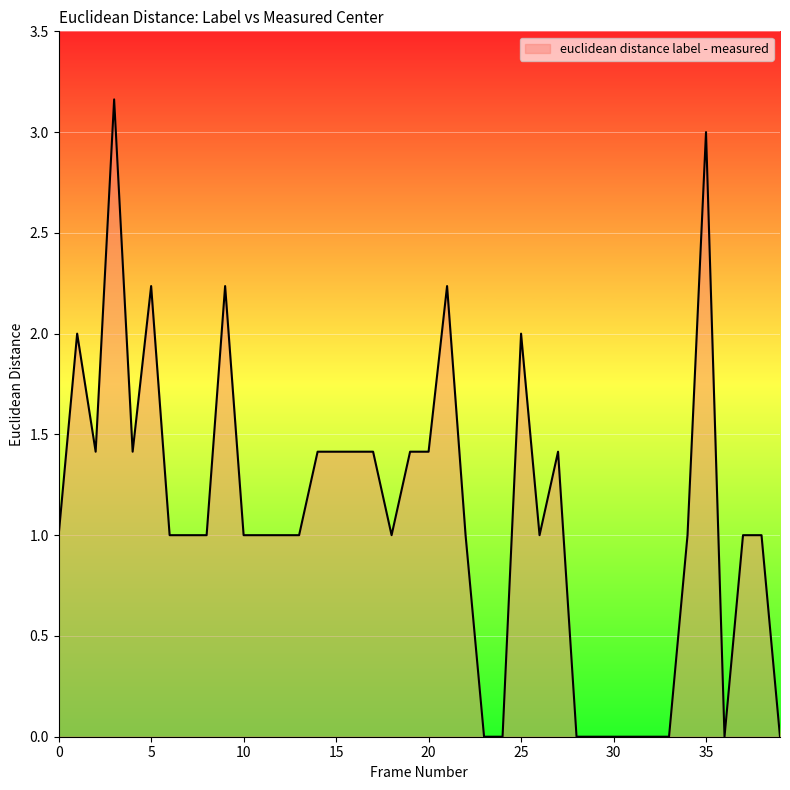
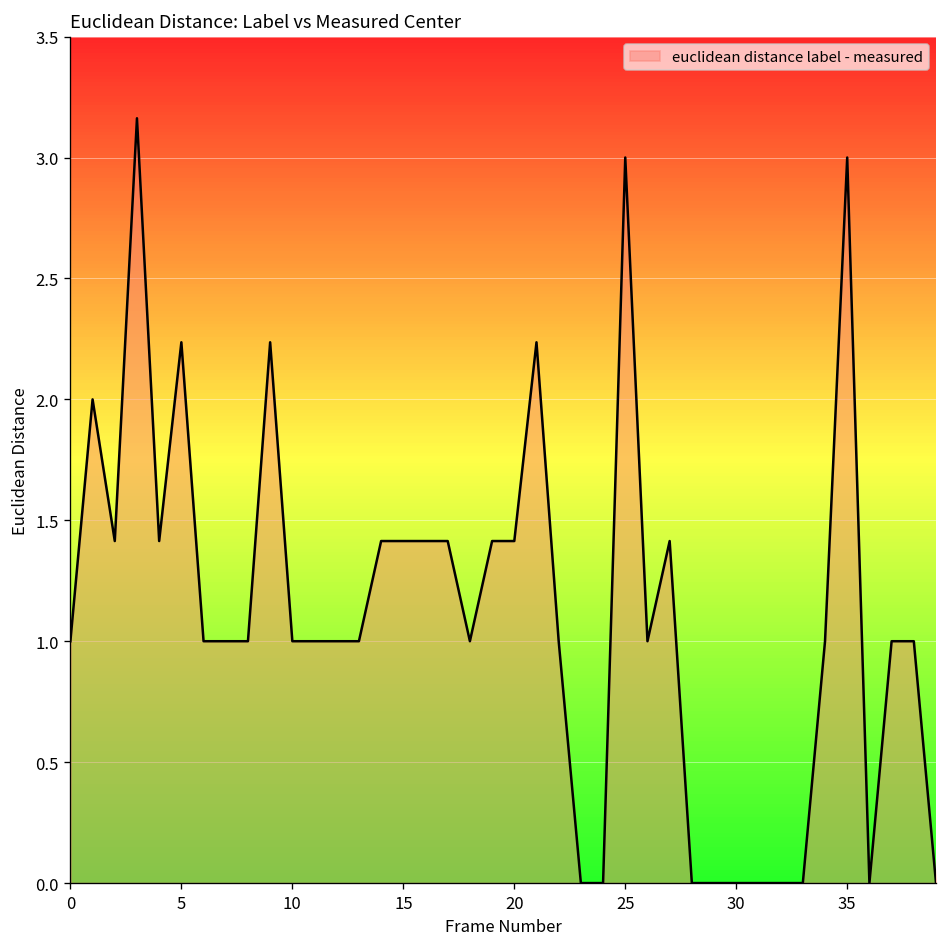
  {
    "0": 1,
    "5": 2.24,
    "10": 1,
    "15": 1.41,
    "20": 1.41,
-   "25": 2,
+   "25": 3,
    "30": 0,
    "35": 3
  }
